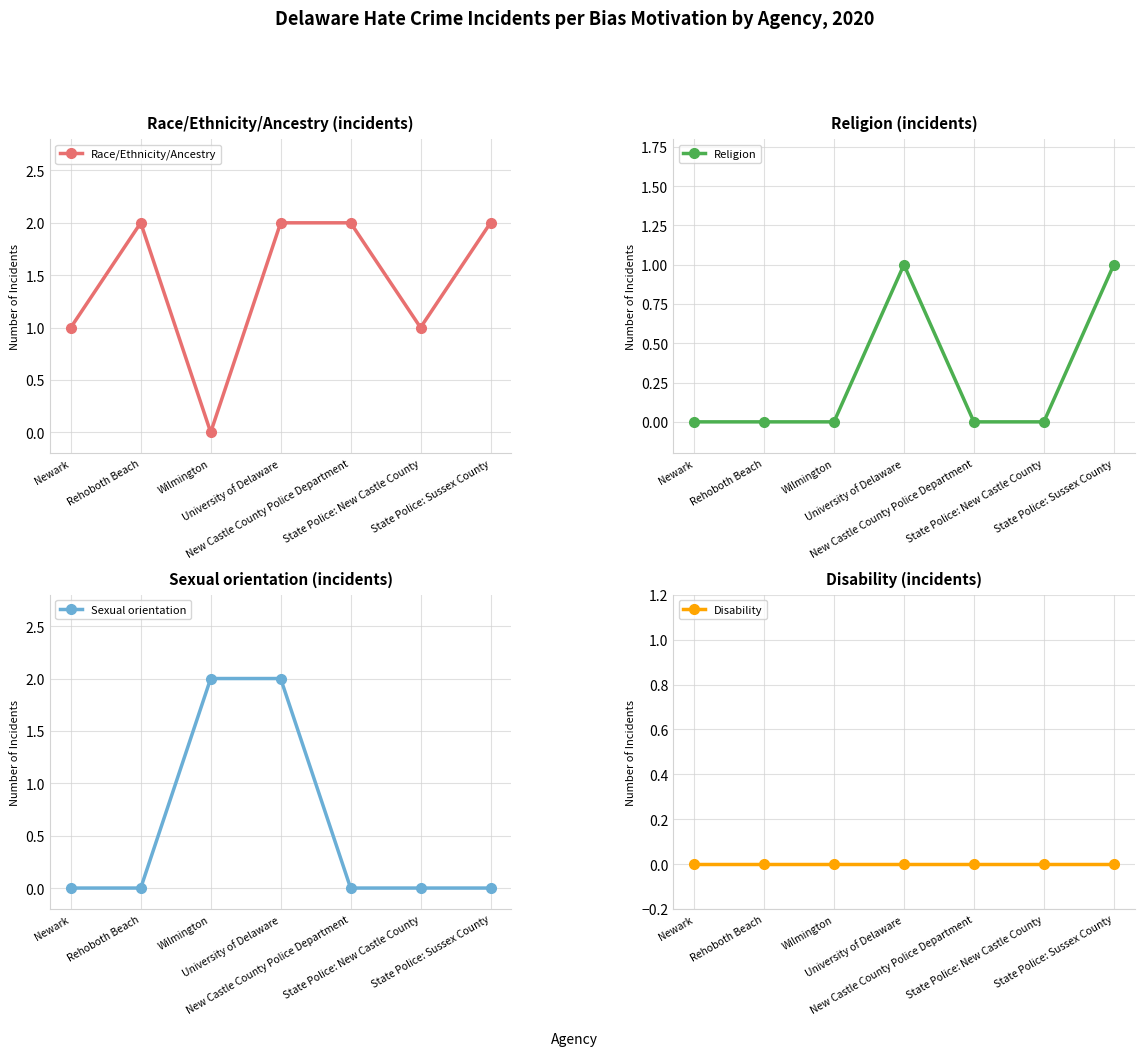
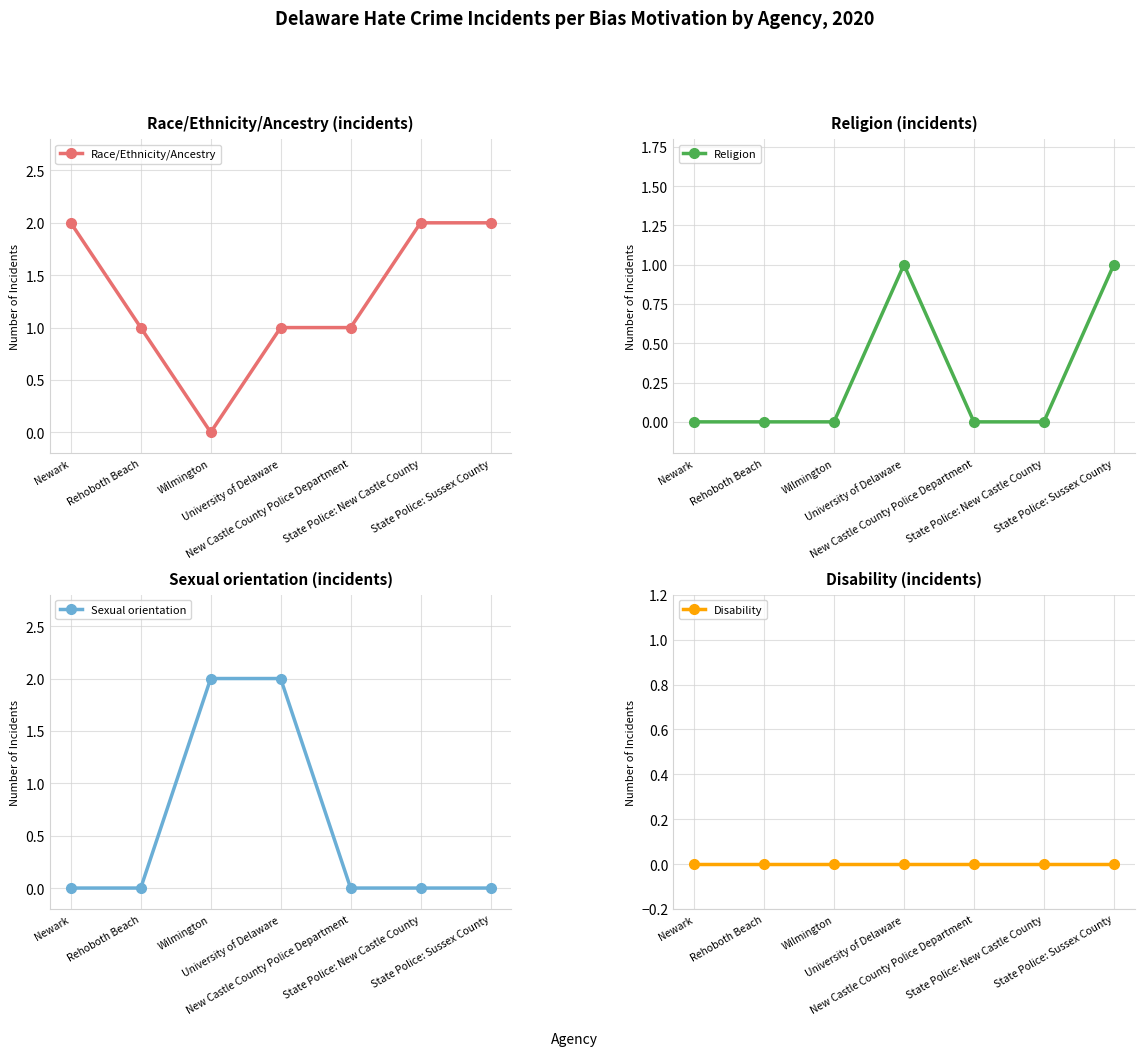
  {
    "Race/Ethnicity/Ancestry (incidents)": {
-     "Newark": 1,
-     "Rehoboth Beach": 2,
+     "Newark": 2,
+     "Rehoboth Beach": 1,
      "Wilmington": 0,
-     "University of Delaware": 2,
-     "New Castle County Police Department": 2,
-     "State Police: New Castle County": 1,
+     "University of Delaware": 1,
+     "New Castle County Police Department": 1,
+     "State Police: New Castle County": 2,
      "State Police: Sussex County": 2
    },
    "Religion (incidents)": {
      "Newark": 0.00,
      "Rehoboth Beach": 0.00,
      "Wilmington": 0.00,
      "University of Delaware": 1.00,
      "New Castle County Police Department": 0.00,
      "State Police: New Castle County": 0.00,
      "State Police: Sussex County": 1.00
    },
    "Sexual orientation (incidents)": {
      "Newark": 0.00,
      "Rehoboth Beach": 0.00,
      "Wilmington": 2.00,
      "University of Delaware": 2.00,
      "New Castle County Police Department": 0.00,
      "State Police: New Castle County": 0.00,
      "State Police: Sussex County": 0.00
    },
    "Disability (incidents)": {
      "Newark": 0.00,
      "Rehoboth Beach": 0.00,
      "Wilmington": 0.00,
      "University of Delaware": 0.00,
      "New Castle County Police Department": 0.00,
      "State Police: New Castle County": 0.00,
      "State Police: Sussex County": 0.00
    }
  }
